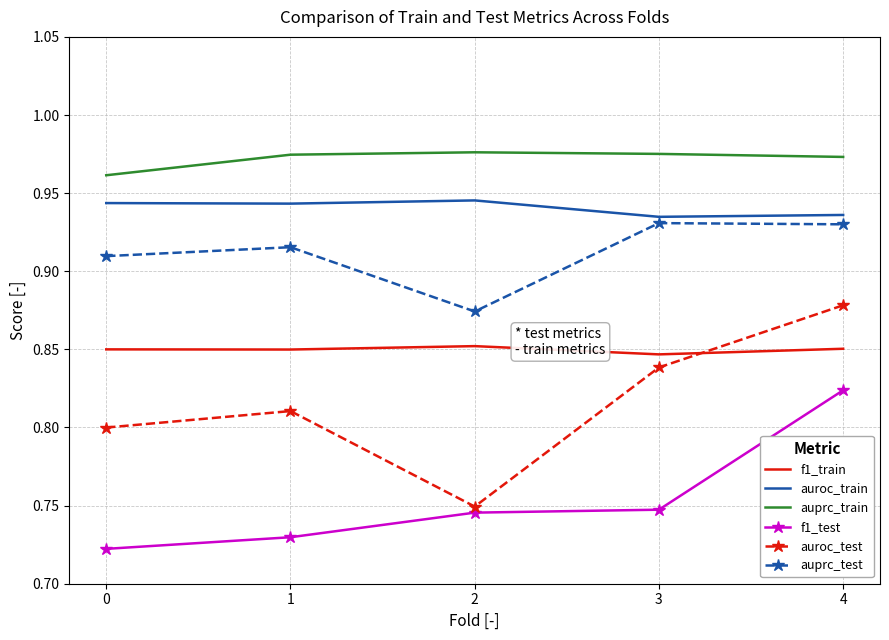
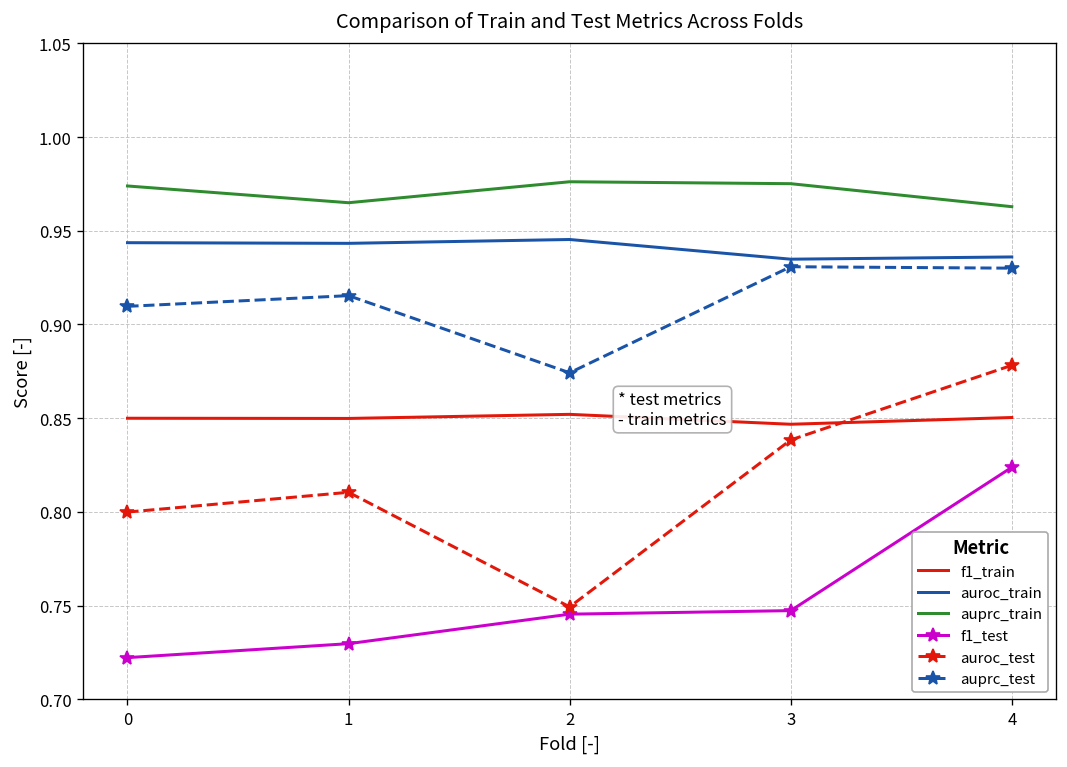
  {
    "auprc_train": {
-     "0": 0.961,
-     "1": 0.975,
+     "0": 0.974,
+     "1": 0.965,
      "2": 0.976,
      "3": 0.975,
-     "4": 0.973
+     "4": 0.963
    },
    "f1_test": {
      "0": 0.722,
      "1": 0.730,
      "2": 0.746,
      "3": 0.747,
      "4": 0.824
    }
  }
